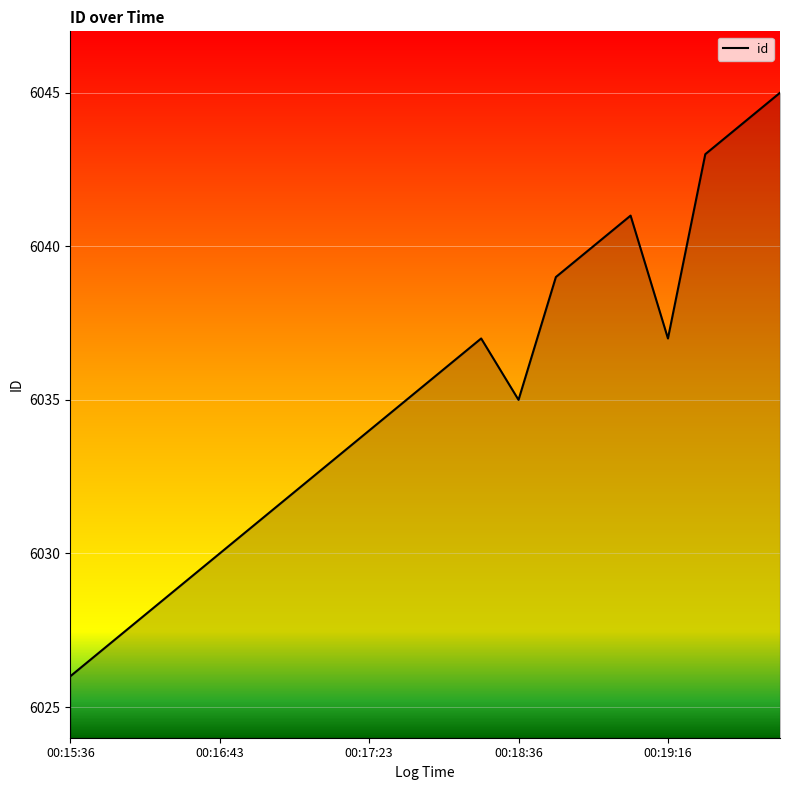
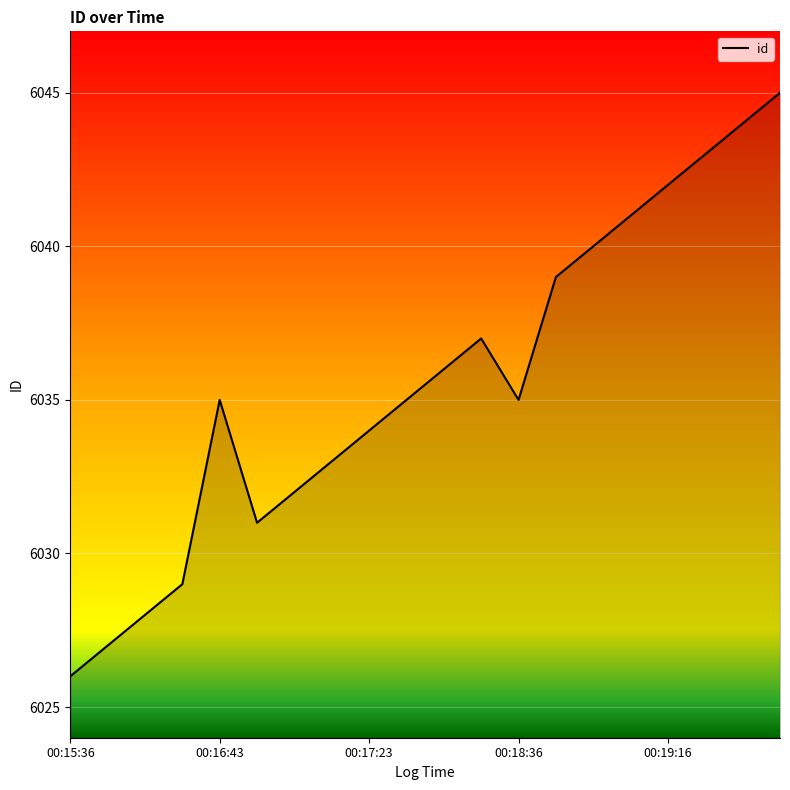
  {
    "00:15:36": 6026,
-   "00:16:43": 6030,
+   "00:16:43": 6035,
    "00:17:23": 6034,
    "00:18:36": 6035,
-   "00:19:16": 6037
+   "00:19:16": 6042
  }
